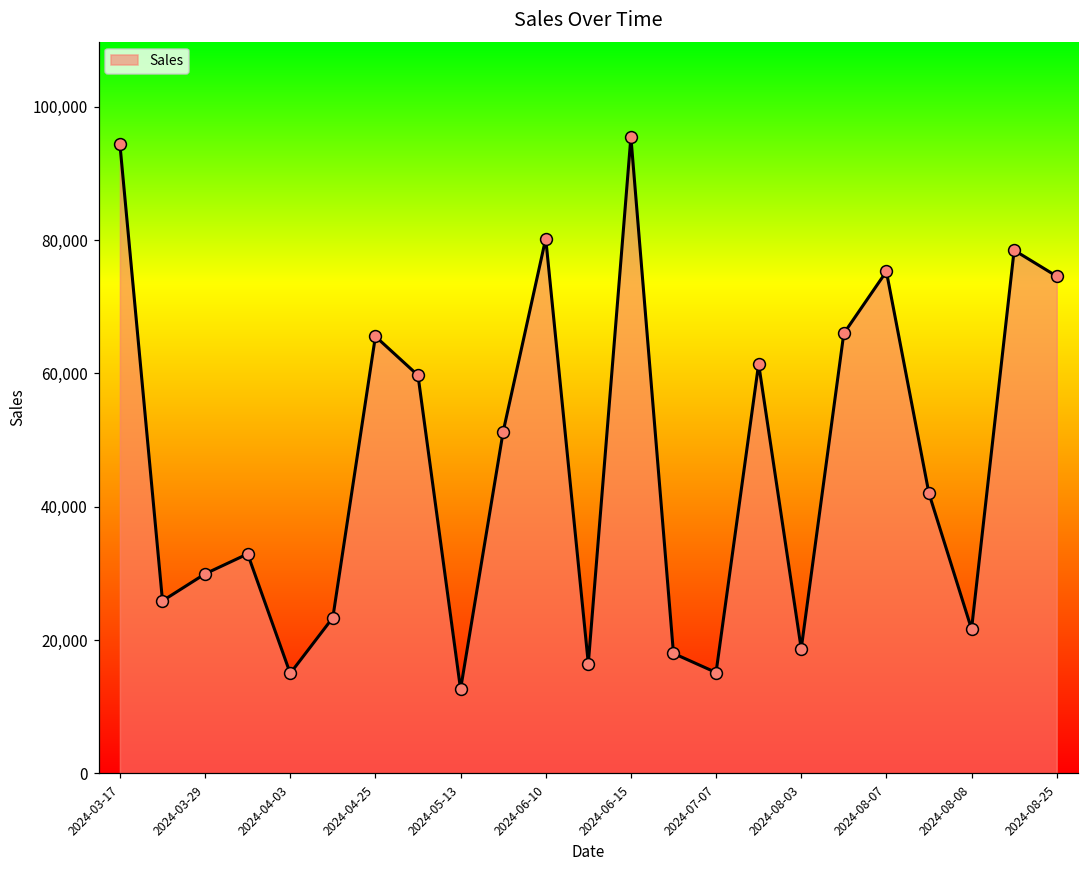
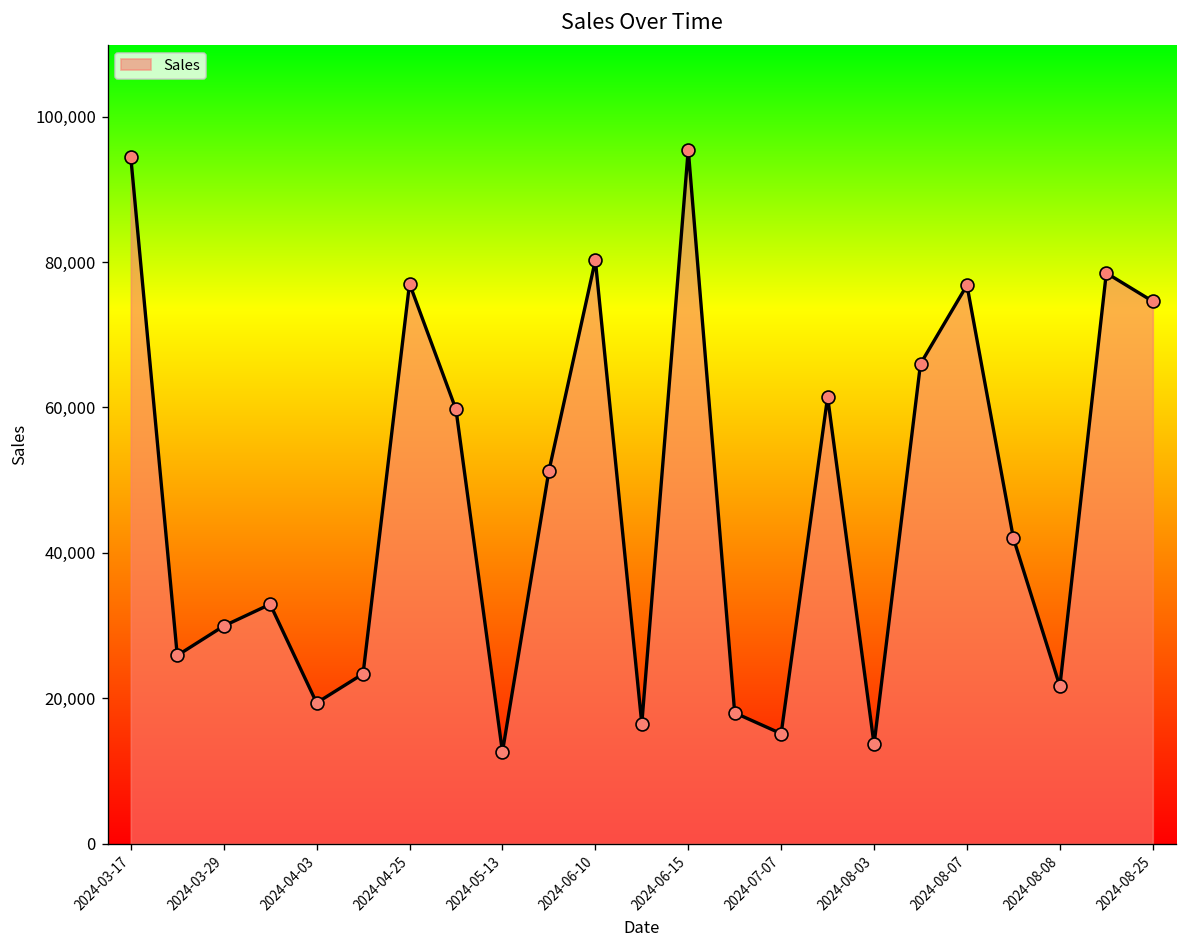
  {
    "2024-03-17": "94,000",
    "2024-03-29": "30,000",
-   "2024-04-03": "15,000",
-   "2024-04-25": "66,000",
+   "2024-04-03": "19,000",
+   "2024-04-25": "77,000",
    "2024-05-13": "13,000",
    "2024-06-10": "80,000",
    "2024-06-15": "95,000",
    "2024-07-07": "15,000",
-   "2024-08-03": "19,000",
-   "2024-08-07": "75,000",
+   "2024-08-03": "14,000",
+   "2024-08-07": "77,000",
    "2024-08-25": "75,000"
  }
